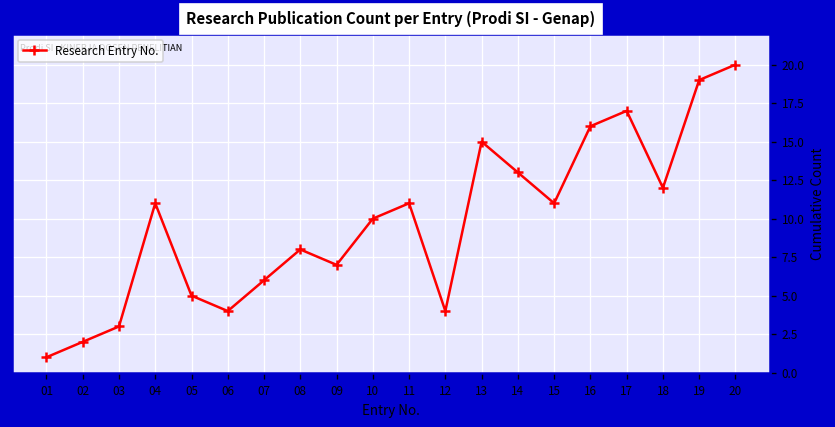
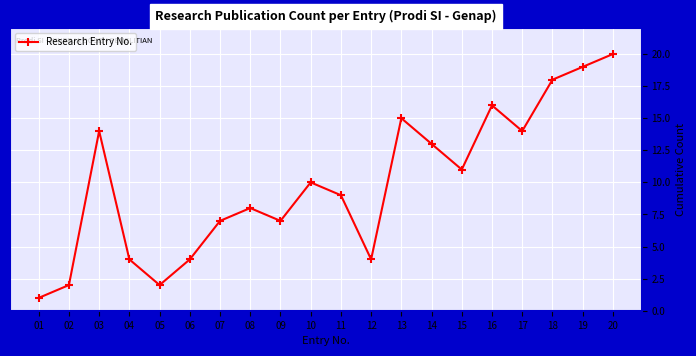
  {
    "01": 1,
    "02": 2,
-   "03": 3,
-   "04": 11,
-   "05": 5,
+   "03": 14,
+   "04": 4,
+   "05": 2,
    "06": 4,
-   "07": 6,
+   "07": 7,
    "08": 8,
    "09": 7,
    "10": 10,
-   "11": 11,
+   "11": 9,
    "12": 4,
    "13": 15,
    "14": 13,
    "15": 11,
    "16": 16,
-   "17": 17,
-   "18": 12,
+   "17": 14,
+   "18": 18,
    "19": 19,
    "20": 20
  }
